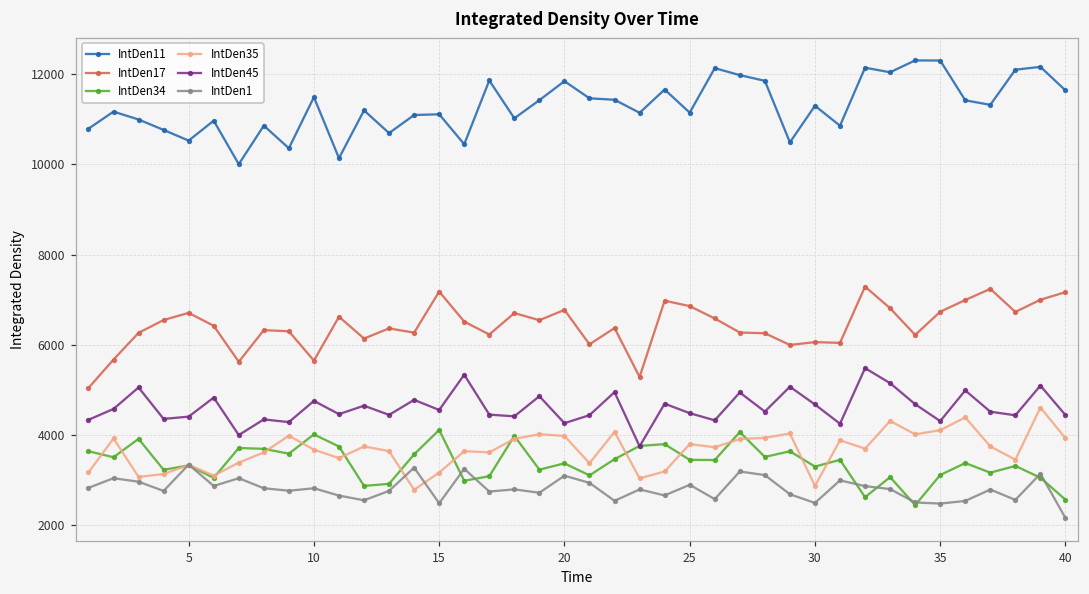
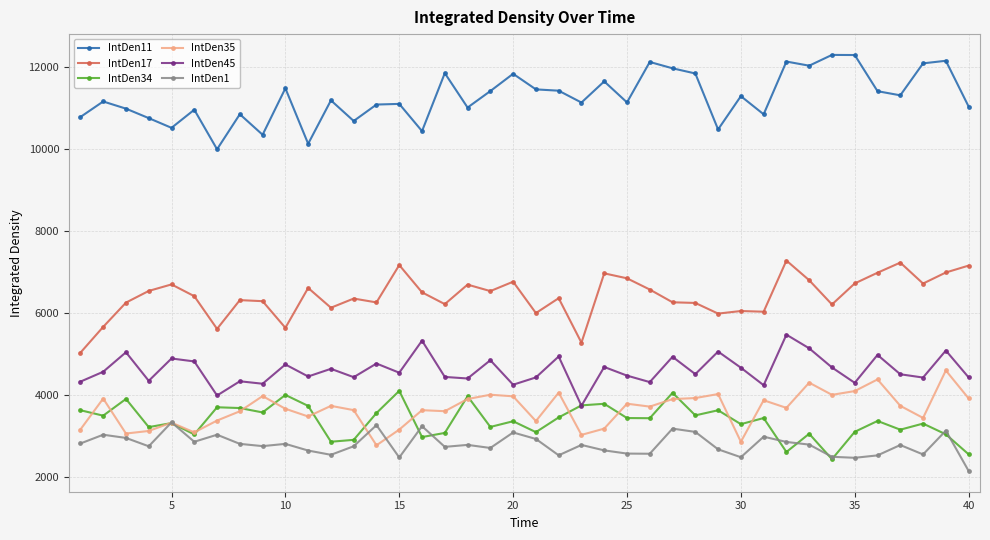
  {
    "IntDen11": {
      "5": 10500,
      "10": 11500,
      "15": 11100,
      "20": 11800,
      "25": 11100,
      "30": 11300,
      "35": 12300,
-     "40": 11600
+     "40": 11000
    },
    "IntDen17": {
      "5": 6700,
      "10": 5600,
      "15": 7200,
      "20": 6800,
      "25": 6900,
      "30": 6100,
      "35": 6700,
      "40": 7200
    },
    "IntDen34": {
      "10": 4000,
      "15": 4100,
      "20": 3400,
      "25": 3400,
      "30": 3300,
      "35": 3100,
      "40": 2600
    },
    "IntDen35": {
      "10": 3700,
      "15": 3200,
      "20": 4000,
      "25": 3800,
      "30": 2900,
      "35": 4100,
      "40": 3900
    },
    "IntDen45": {
-     "5": 4400,
+     "5": 4900,
      "10": 4800,
      "15": 4600,
      "20": 4300,
      "25": 4500,
      "30": 4700,
      "35": 4300,
      "40": 4400
    },
    "IntDen1": {
      "10": 2800,
      "15": 2500,
      "20": 3100,
-     "25": 2900,
+     "25": 2600,
      "30": 2500,
      "35": 2500,
      "40": 2200
    }
  }
